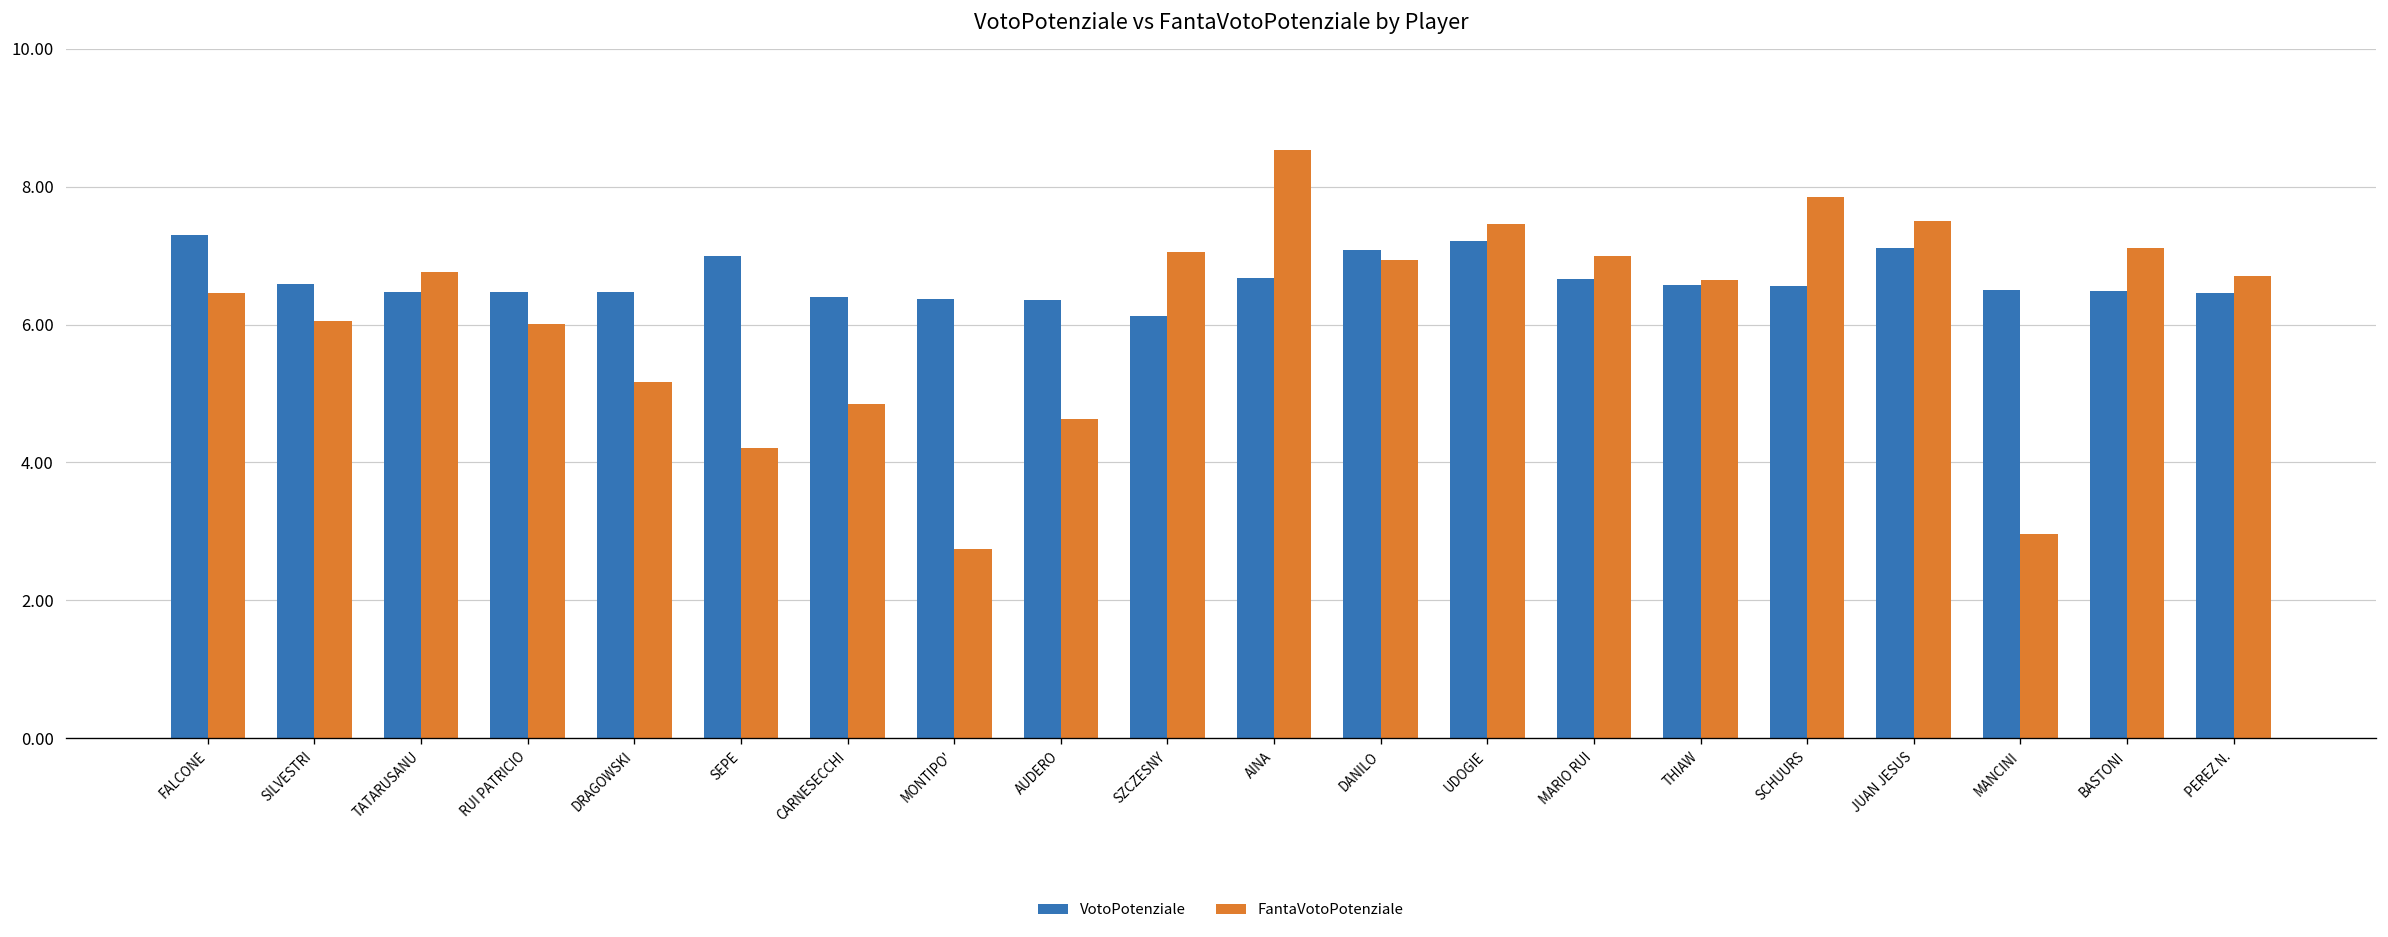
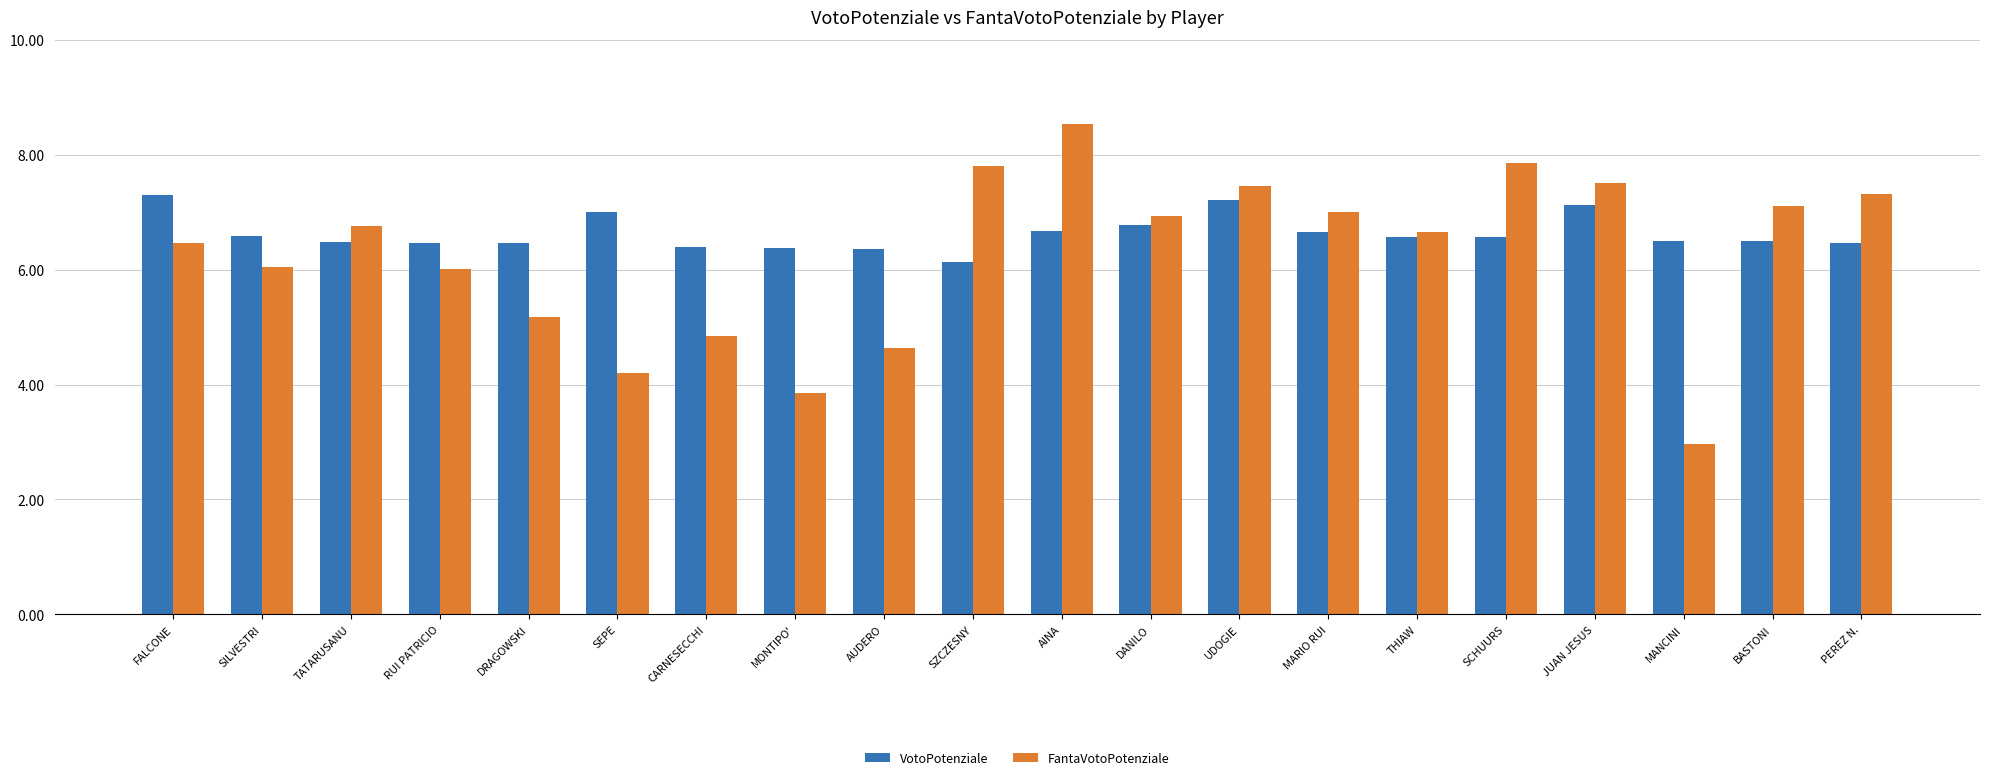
  {
    "VotoPotenziale": {
      "FALCONE": 7.3,
      "SILVESTRI": 6.6,
      "TATARUSANU": 6.5,
      "RUI PATRICIO": 6.5,
      "DRAGOWSKI": 6.5,
      "SEPE": 7.0,
      "CARNESECCHI": 6.4,
      "MONTIPO'": 6.4,
      "AUDERO": 6.4,
      "SZCZESNY": 6.1,
      "AINA": 6.7,
-     "DANILO": 7.1,
+     "DANILO": 6.8,
      "UDOGIE": 7.2,
      "MARIO RUI": 6.7,
      "THIAW": 6.6,
      "SCHUURS": 6.6,
      "JUAN JESUS": 7.1,
      "MANCINI": 6.5,
      "BASTONI": 6.5,
      "PEREZ N.": 6.5
    },
    "FantaVotoPotenziale": {
      "FALCONE": 6.5,
      "SILVESTRI": 6.0,
      "TATARUSANU": 6.8,
      "RUI PATRICIO": 6.0,
      "DRAGOWSKI": 5.2,
      "SEPE": 4.2,
      "CARNESECCHI": 4.8,
-     "MONTIPO'": 2.7,
+     "MONTIPO'": 3.9,
      "AUDERO": 4.6,
-     "SZCZESNY": 7.1,
+     "SZCZESNY": 7.8,
      "AINA": 8.5,
      "DANILO": 6.9,
      "UDOGIE": 7.5,
      "MARIO RUI": 7.0,
      "THIAW": 6.6,
      "SCHUURS": 7.9,
      "JUAN JESUS": 7.5,
      "MANCINI": 3.0,
      "BASTONI": 7.1,
-     "PEREZ N.": 6.7
+     "PEREZ N.": 7.3
    }
  }
